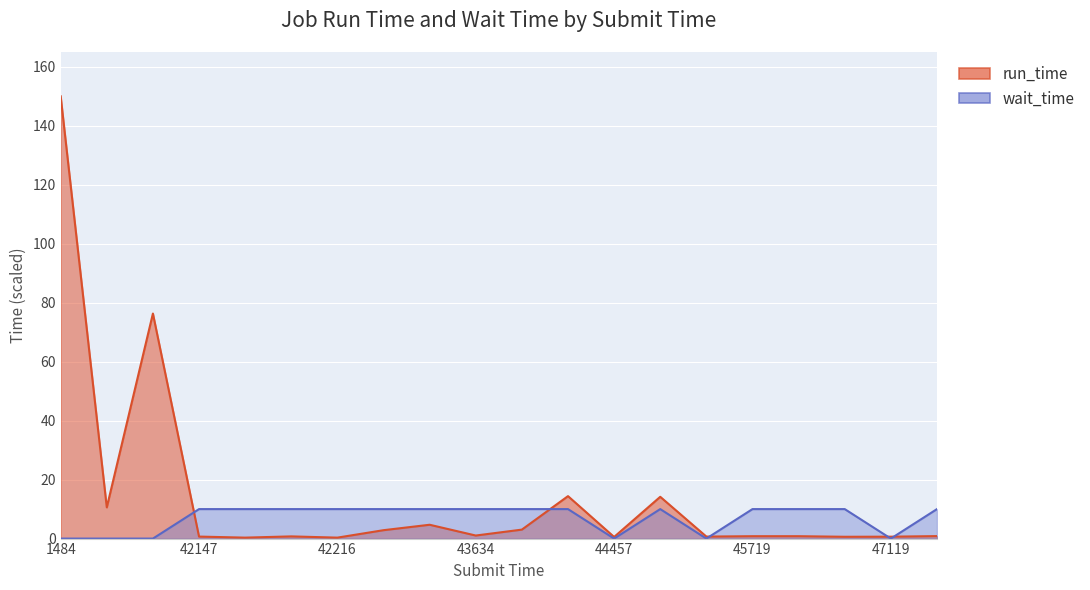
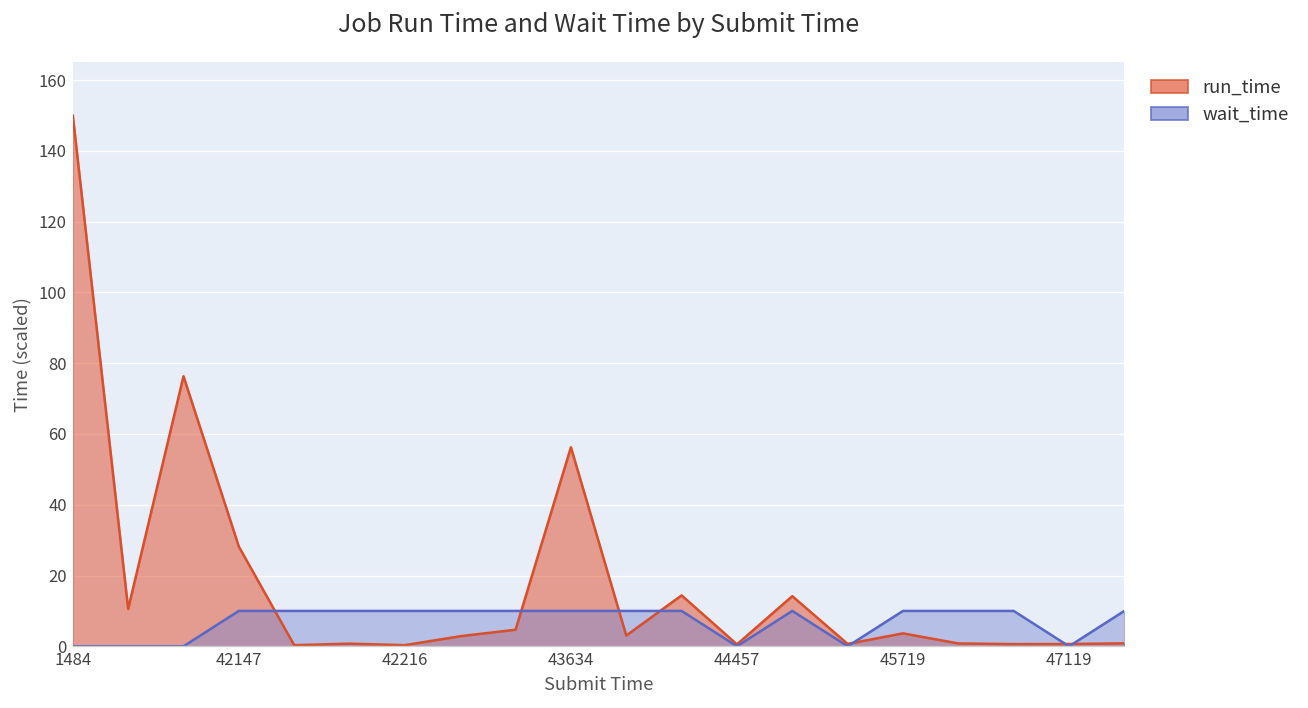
  {
    "run_time": {
      "1484": 150,
-     "42147": 1,
+     "42147": 28,
      "42216": 0,
-     "43634": 1,
-     "45719": 1
+     "43634": 56,
+     "45719": 4
    },
    "wait_time": {
      "1484": 0,
      "42147": 10,
      "42216": 10,
      "43634": 10,
      "45719": 10
    }
  }
